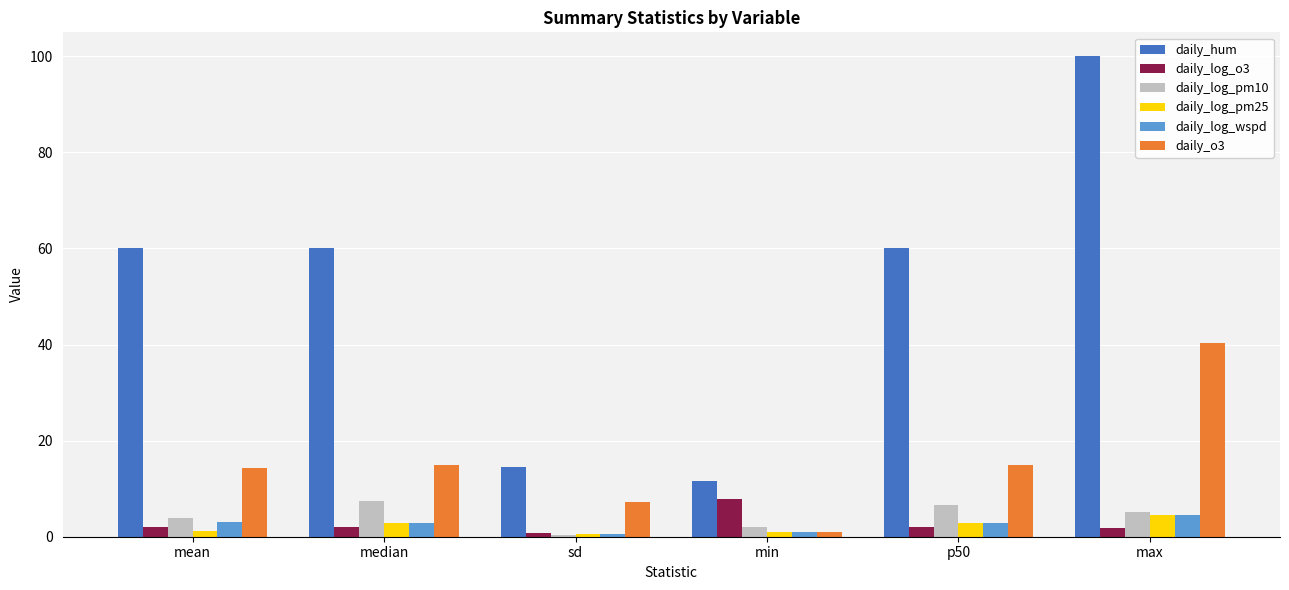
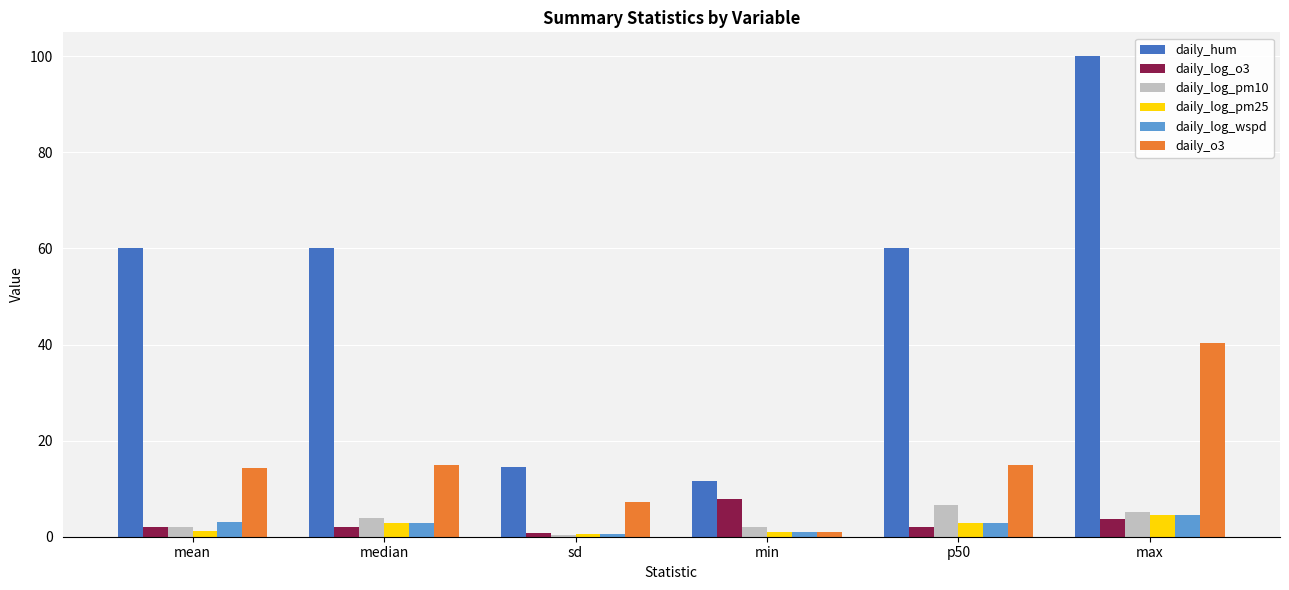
  {
    "daily_log_o3": {
      "mean": 2,
      "median": 2,
      "sd": 1,
      "min": 8,
      "p50": 2,
-     "max": 2
+     "max": 4
    },
    "daily_log_pm10": {
-     "mean": 4,
-     "median": 7,
+     "mean": 2,
+     "median": 4,
      "min": 2,
      "p50": 7,
      "max": 5
    },
    "daily_log_pm25": {
      "mean": 1,
      "median": 3,
      "sd": 1,
      "min": 1,
      "p50": 3,
      "max": 5
    },
    "daily_o3": {
      "mean": 14,
      "median": 15,
      "sd": 7,
      "min": 1,
      "p50": 15,
      "max": 40
    }
  }
